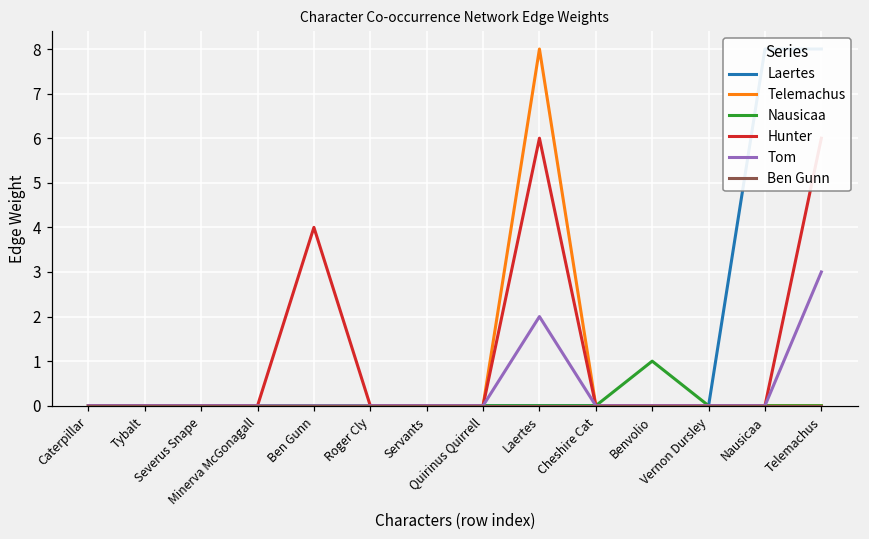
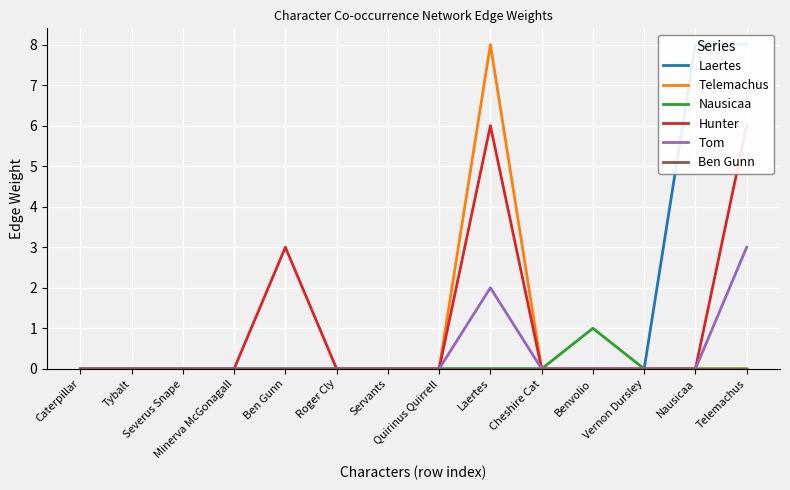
  {
    "Telemachus": {
      "Laertes": 8
    },
    "Nausicaa": {
      "Benvolio": 1
    },
    "Hunter": {
-     "Ben Gunn": 4,
+     "Ben Gunn": 3,
      "Laertes": 6
    },
    "Tom": {
      "Laertes": 2,
      "Telemachus": 3
    }
  }
